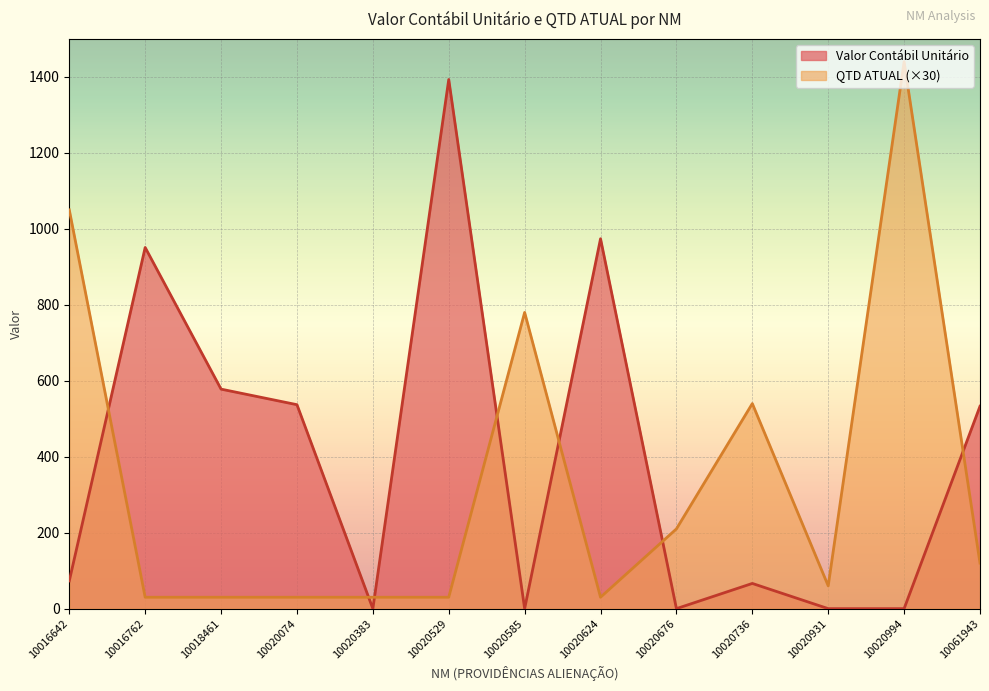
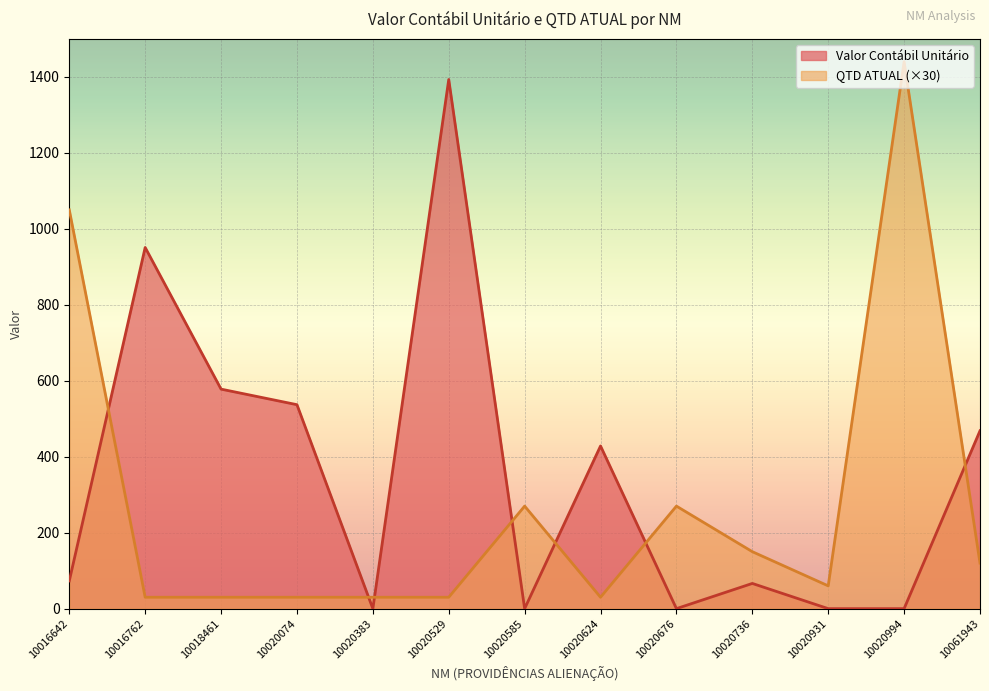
  {
    "Valor Contábil Unitário": {
      "10016642": 70,
      "10016762": 950,
      "10018461": 580,
      "10020074": 540,
      "10020383": 0,
      "10020529": 1390,
      "10020585": 0,
-     "10020624": 970,
+     "10020624": 430,
      "10020676": 0,
      "10020736": 70,
      "10020931": 0,
      "10020994": 0,
-     "10061943": 530
+     "10061943": 470
    },
    "QTD ATUAL (×30)": {
      "10016642": 1050,
      "10016762": 30,
      "10018461": 30,
      "10020074": 30,
      "10020383": 30,
      "10020529": 30,
-     "10020585": 780,
+     "10020585": 270,
      "10020624": 30,
-     "10020676": 210,
-     "10020736": 540,
+     "10020676": 270,
+     "10020736": 150,
      "10020931": 60,
      "10061943": 120
    }
  }
